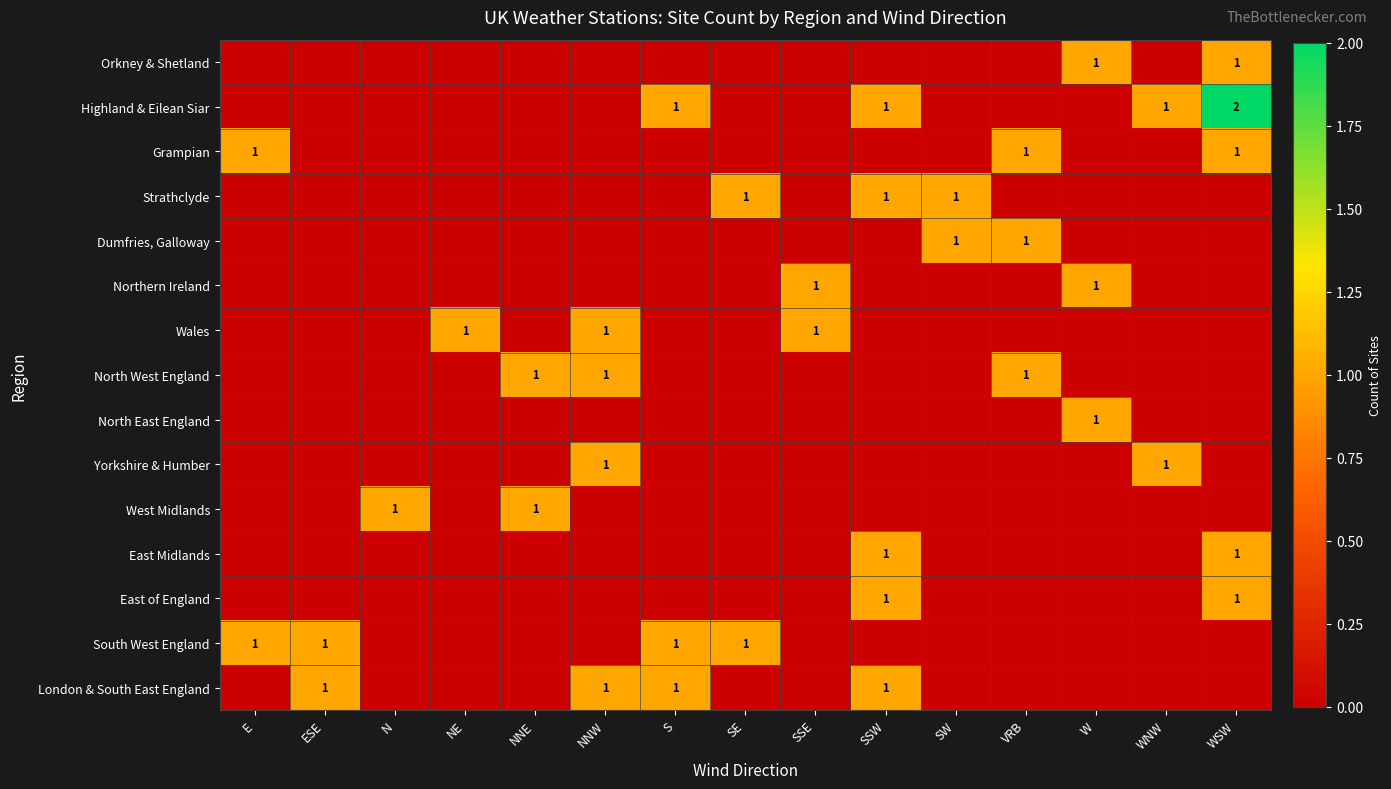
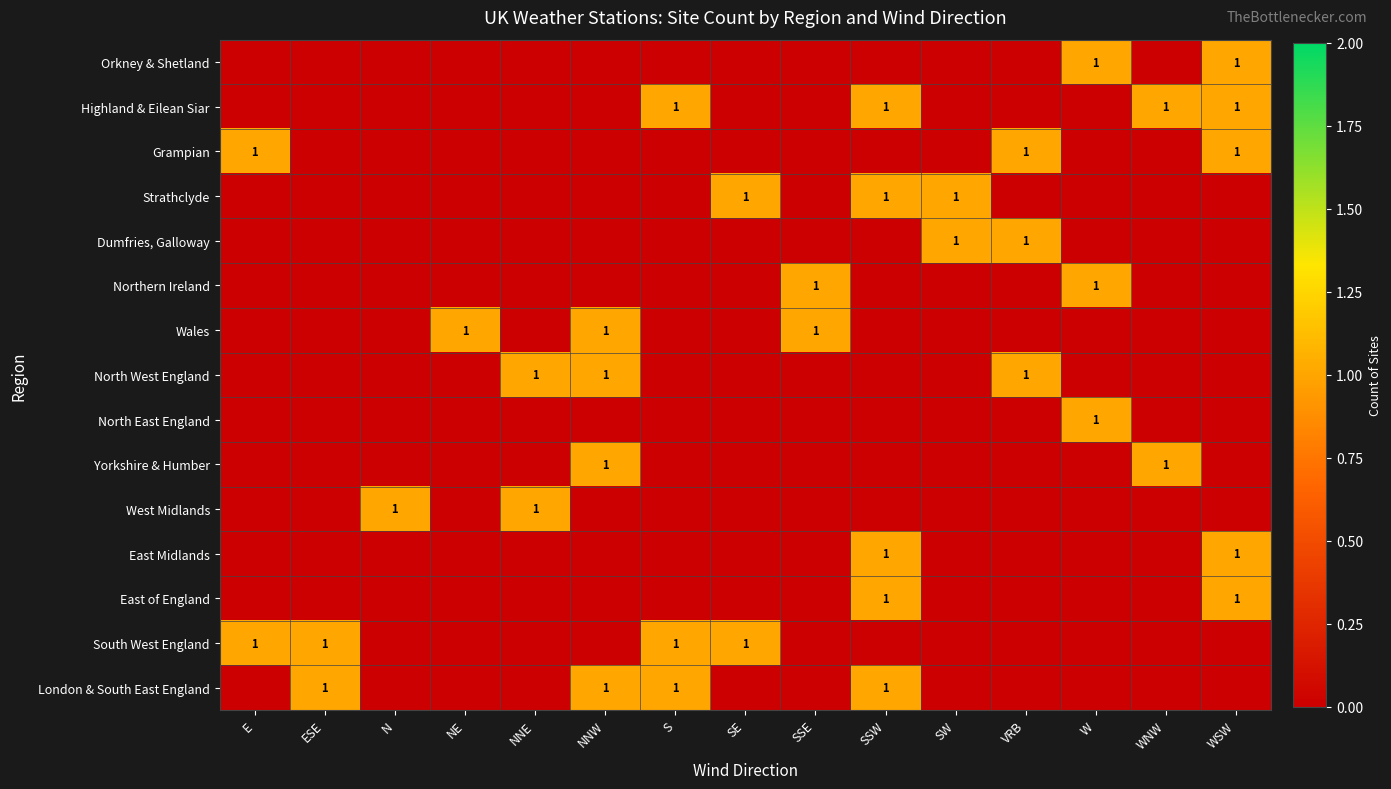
  {
    "Orkney & Shetland": {
      "W": 1,
      "WSW": 1
    },
    "Highland & Eilean Siar": {
      "S": 1,
      "SSW": 1,
      "WNW": 1,
-     "WSW": 2
+     "WSW": 1
    },
    "Grampian": {
      "E": 1,
      "VRB": 1,
      "WSW": 1
    },
    "Strathclyde": {
      "SE": 1,
      "SSW": 1,
      "SW": 1
    },
    "Dumfries, Galloway": {
      "SW": 1,
      "VRB": 1
    },
    "Northern Ireland": {
      "SSE": 1,
      "W": 1
    },
    "Wales": {
      "NE": 1,
      "NNW": 1,
      "SSE": 1
    },
    "North West England": {
      "NNE": 1,
      "NNW": 1,
      "VRB": 1
    },
    "North East England": {
      "W": 1
    },
    "Yorkshire & Humber": {
      "NNW": 1,
      "WNW": 1
    },
    "West Midlands": {
      "N": 1,
      "NNE": 1
    },
    "East Midlands": {
      "SSW": 1,
      "WSW": 1
    },
    "East of England": {
      "SSW": 1,
      "WSW": 1
    },
    "South West England": {
      "E": 1,
      "ESE": 1,
      "S": 1,
      "SE": 1
    },
    "London & South East England": {
      "ESE": 1,
      "NNW": 1,
      "S": 1,
      "SSW": 1
    }
  }
